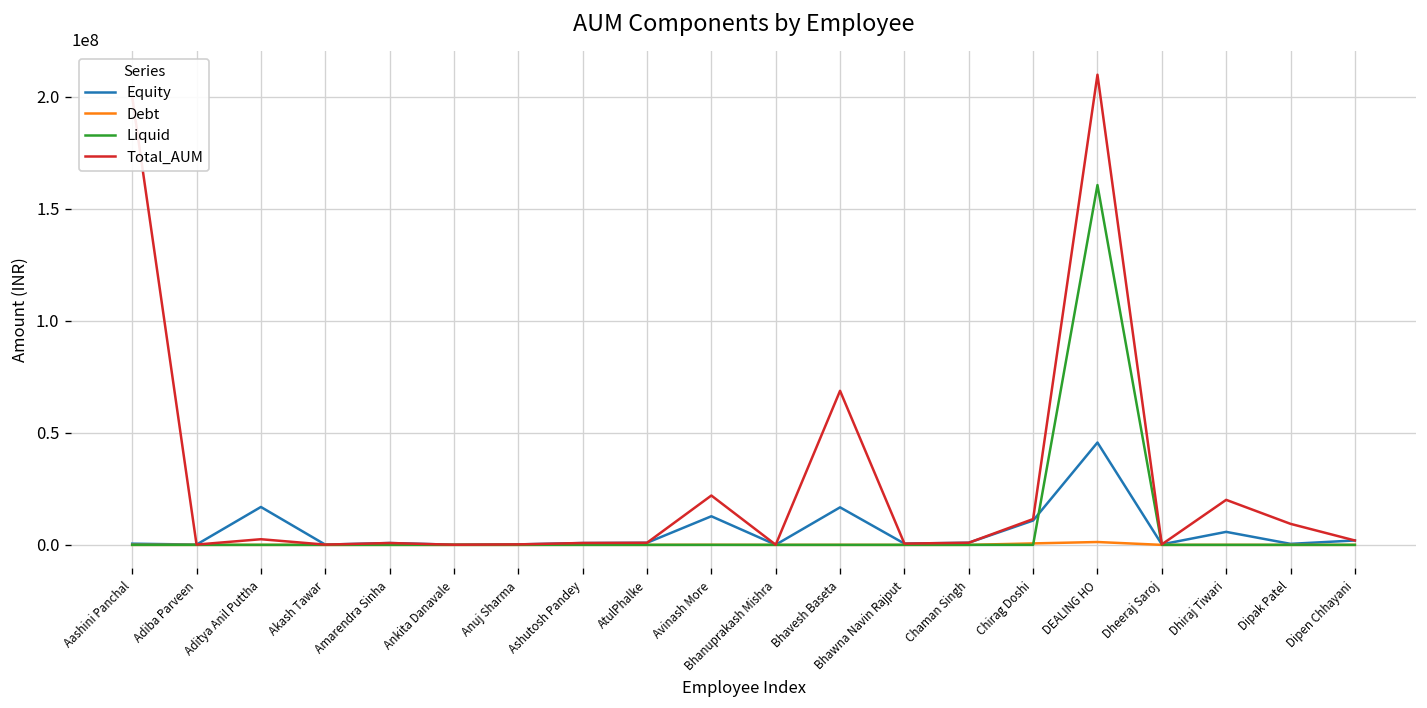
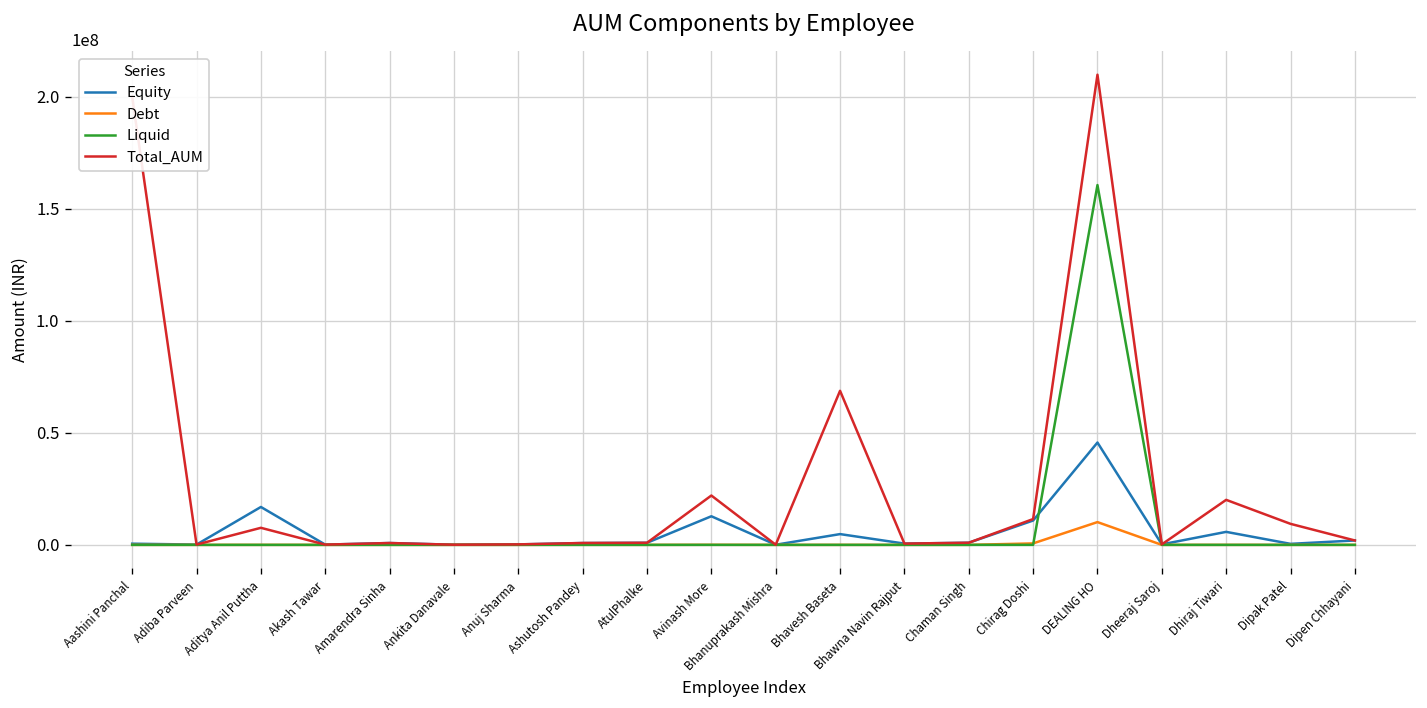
  {
    "Equity": {
      "Aditya Anil Puttha": 17000000,
      "Avinash More": 13000000,
-     "Bhavesh Baseta": 17000000,
+     "Bhavesh Baseta": 5000000,
      "DEALING HO": 46000000,
      "Dhiraj Tiwari": 6000000
    },
    "Debt": {
-     "DEALING HO": 1000000
+     "DEALING HO": 10000000
    },
    "Liquid": {
      "DEALING HO": 161000000
    },
    "Total_AUM": {
-     "Aditya Anil Puttha": 3000000,
+     "Aditya Anil Puttha": 8000000,
      "Avinash More": 22000000,
      "Bhavesh Baseta": 69000000,
      "DEALING HO": 210000000,
      "Dhiraj Tiwari": 20000000,
      "Dipak Patel": 9000000
    }
  }
